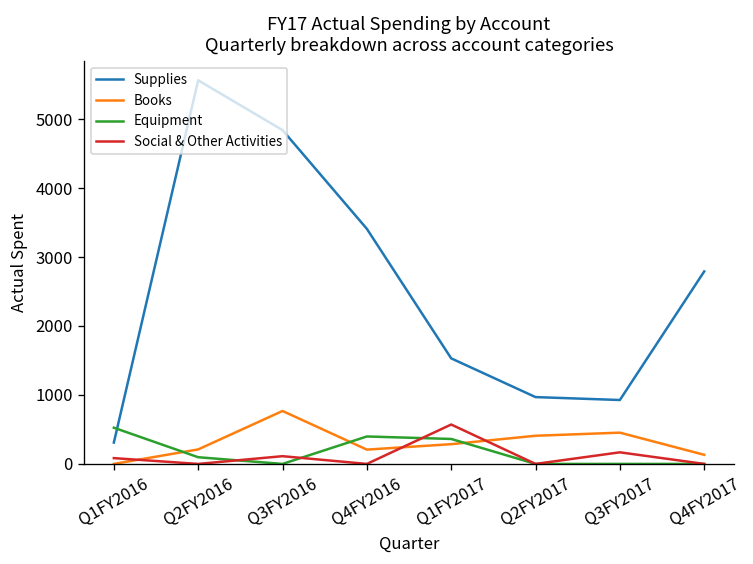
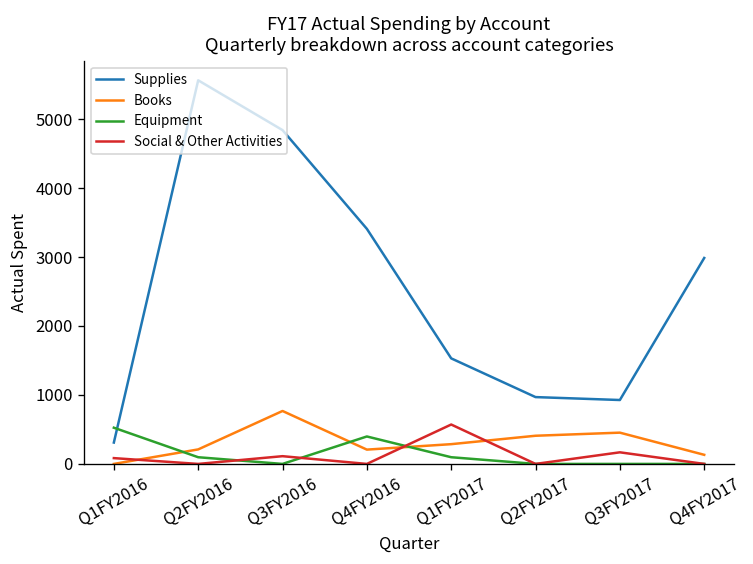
  {
    "Supplies": {
      "Q1FY2016": 300,
      "Q4FY2016": 3400,
      "Q1FY2017": 1500,
      "Q2FY2017": 1000,
      "Q3FY2017": 900,
-     "Q4FY2017": 2800
+     "Q4FY2017": 3000
    },
    "Books": {
      "Q1FY2016": 0,
      "Q2FY2016": 200,
      "Q3FY2016": 800,
      "Q4FY2016": 200,
      "Q1FY2017": 300,
      "Q2FY2017": 400,
      "Q3FY2017": 500,
      "Q4FY2017": 100
    },
    "Equipment": {
      "Q1FY2016": 500,
      "Q2FY2016": 100,
      "Q3FY2016": 0,
      "Q4FY2016": 400,
-     "Q1FY2017": 400,
+     "Q1FY2017": 100,
      "Q3FY2017": 0
    },
    "Social & Other Activities": {
      "Q1FY2016": 100,
      "Q2FY2016": 0,
      "Q3FY2016": 100,
      "Q4FY2016": 0,
      "Q1FY2017": 600,
      "Q3FY2017": 200
    }
  }
